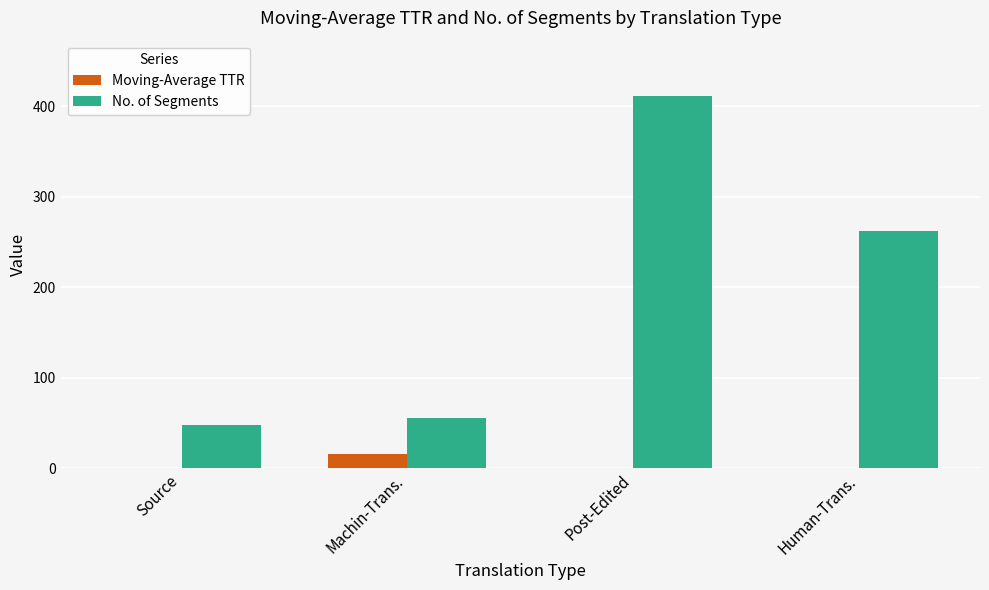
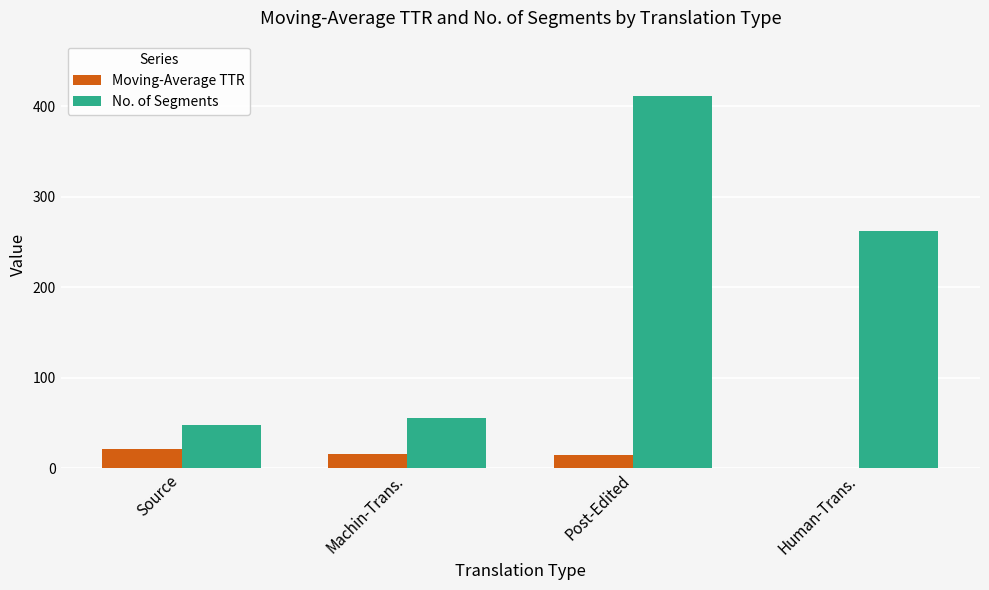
  {
    "Moving-Average TTR": {
-     "Source": 0,
+     "Source": 20,
      "Machin-Trans.": 20,
-     "Post-Edited": 0
+     "Post-Edited": 20
    },
    "No. of Segments": {
      "Source": 50,
      "Machin-Trans.": 60,
      "Post-Edited": 410,
      "Human-Trans.": 260
    }
  }
